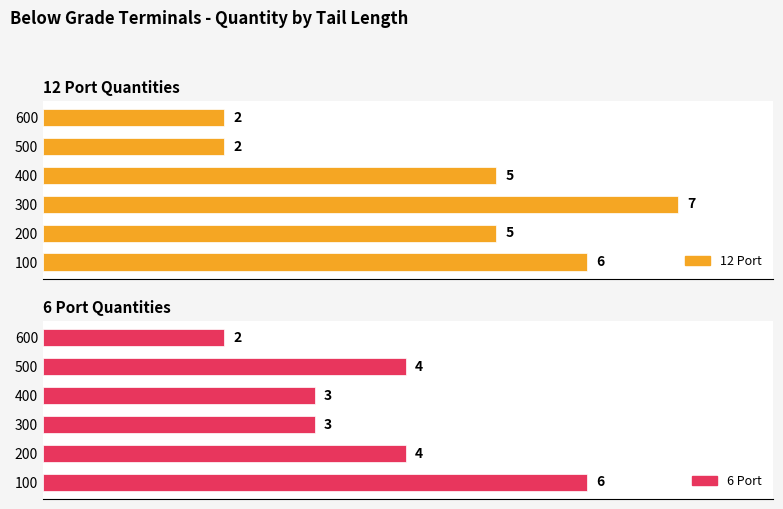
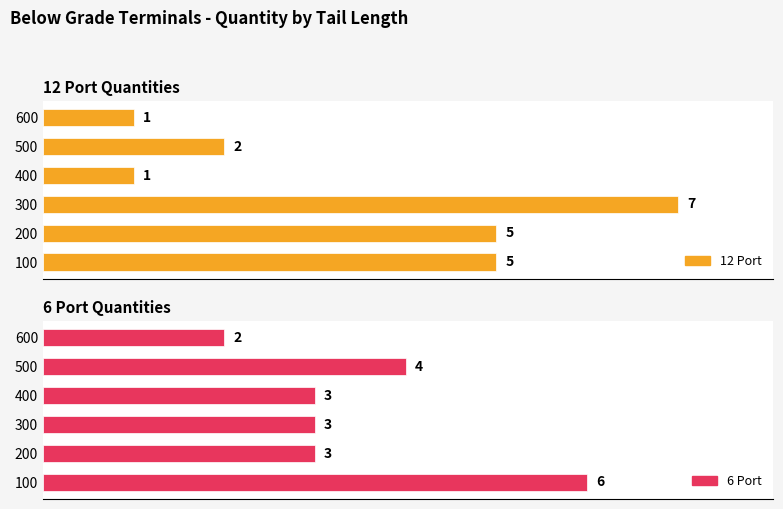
  {
    "12 Port Quantities": {
-     "600": 2,
+     "600": 1,
      "500": 2,
-     "400": 5,
+     "400": 1,
      "300": 7,
      "200": 5,
-     "100": 6
+     "100": 5
    },
    "6 Port Quantities": {
      "600": 2,
      "500": 4,
      "400": 3,
      "300": 3,
-     "200": 4,
+     "200": 3,
      "100": 6
    }
  }
